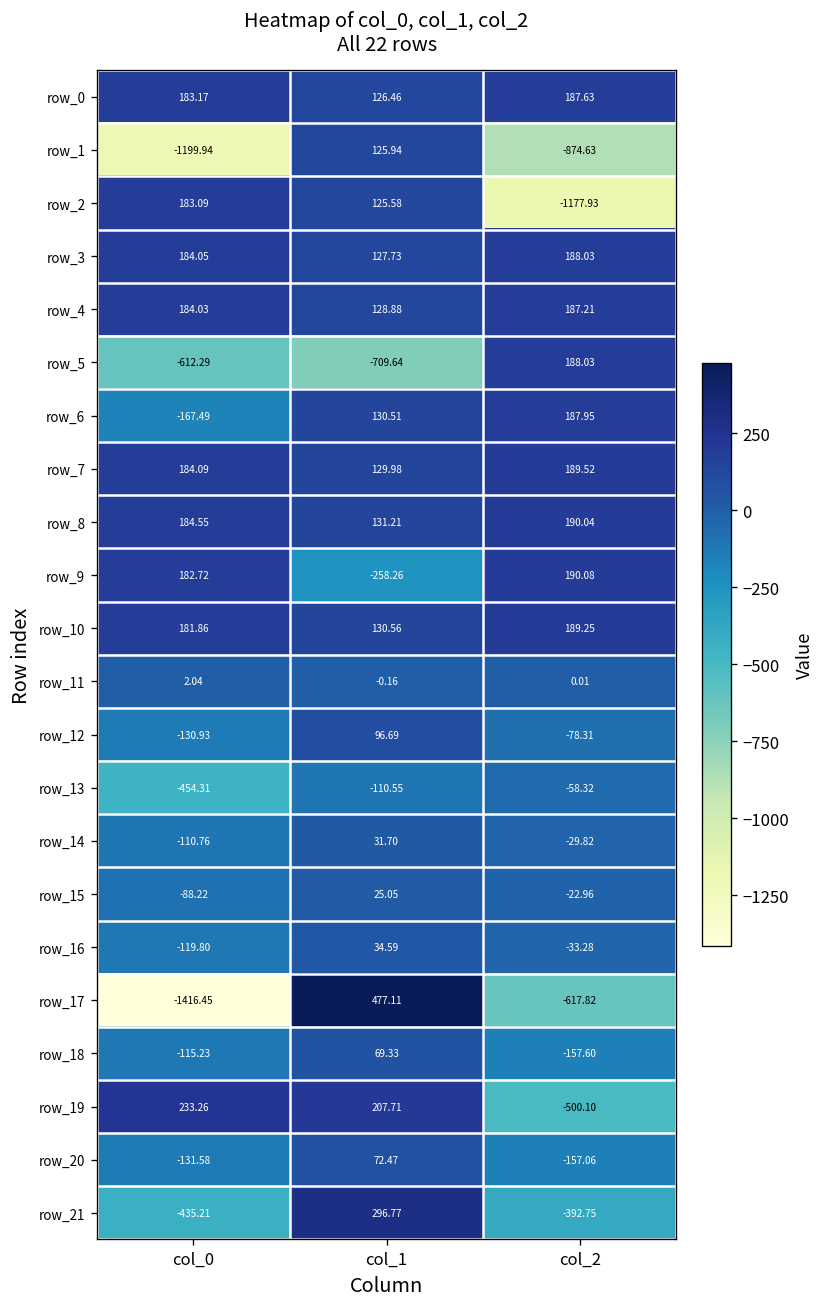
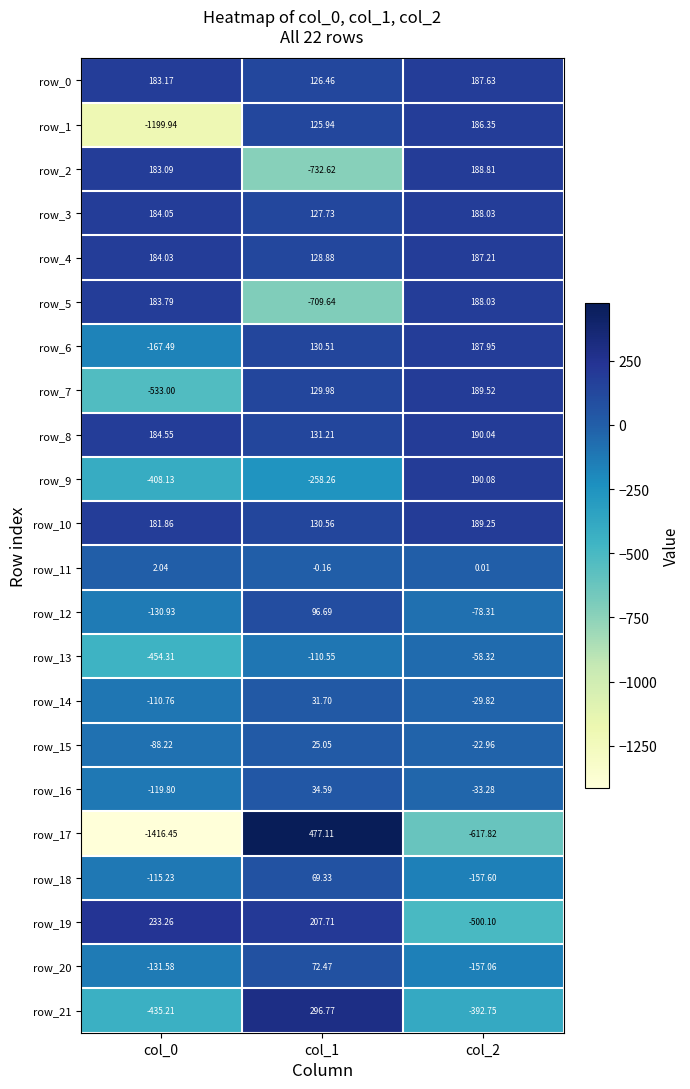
  {
    "row_0": {
      "col_0": 183.17,
      "col_1": 126.46,
      "col_2": 187.63
    },
    "row_1": {
      "col_0": -1199.94,
      "col_1": 125.94,
-     "col_2": -874.63
+     "col_2": 186.35
    },
    "row_2": {
      "col_0": 183.09,
-     "col_1": 125.58,
-     "col_2": -1177.93
+     "col_1": -732.62,
+     "col_2": 188.81
    },
    "row_3": {
      "col_0": 184.05,
      "col_1": 127.73,
      "col_2": 188.03
    },
    "row_4": {
      "col_0": 184.03,
      "col_1": 128.88,
      "col_2": 187.21
    },
    "row_5": {
-     "col_0": -612.29,
+     "col_0": 183.79,
      "col_1": -709.64,
      "col_2": 188.03
    },
    "row_6": {
      "col_0": -167.49,
      "col_1": 130.51,
      "col_2": 187.95
    },
    "row_7": {
-     "col_0": 184.09,
+     "col_0": -533.00,
      "col_1": 129.98,
      "col_2": 189.52
    },
    "row_8": {
      "col_0": 184.55,
      "col_1": 131.21,
      "col_2": 190.04
    },
    "row_9": {
-     "col_0": 182.72,
+     "col_0": -408.13,
      "col_1": -258.26,
      "col_2": 190.08
    },
    "row_10": {
      "col_0": 181.86,
      "col_1": 130.56,
      "col_2": 189.25
    },
    "row_11": {
      "col_0": 2.04,
      "col_1": -0.16,
      "col_2": 0.01
    },
    "row_12": {
      "col_0": -130.93,
      "col_1": 96.69,
      "col_2": -78.31
    },
    "row_13": {
      "col_0": -454.31,
      "col_1": -110.55,
      "col_2": -58.32
    },
    "row_14": {
      "col_0": -110.76,
      "col_1": 31.70,
      "col_2": -29.82
    },
    "row_15": {
      "col_0": -88.22,
      "col_1": 25.05,
      "col_2": -22.96
    },
    "row_16": {
      "col_0": -119.80,
      "col_1": 34.59,
      "col_2": -33.28
    },
    "row_17": {
      "col_0": -1416.45,
      "col_1": 477.11,
      "col_2": -617.82
    },
    "row_18": {
      "col_0": -115.23,
      "col_1": 69.33,
      "col_2": -157.60
    },
    "row_19": {
      "col_0": 233.26,
      "col_1": 207.71,
      "col_2": -500.10
    },
    "row_20": {
      "col_0": -131.58,
      "col_1": 72.47,
      "col_2": -157.06
    },
    "row_21": {
      "col_0": -435.21,
      "col_1": 296.77,
      "col_2": -392.75
    }
  }
